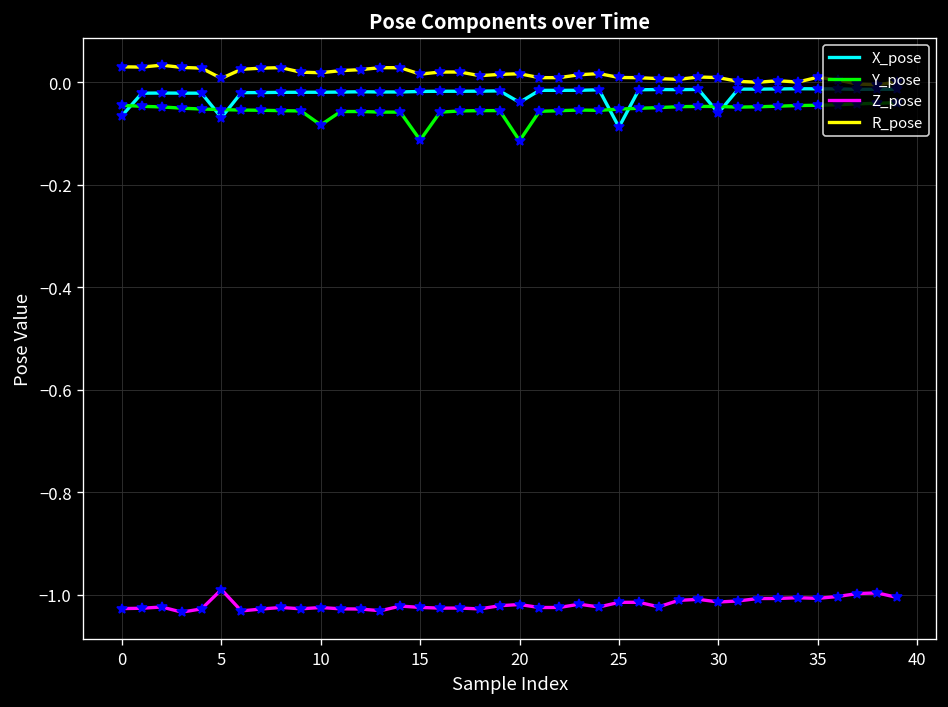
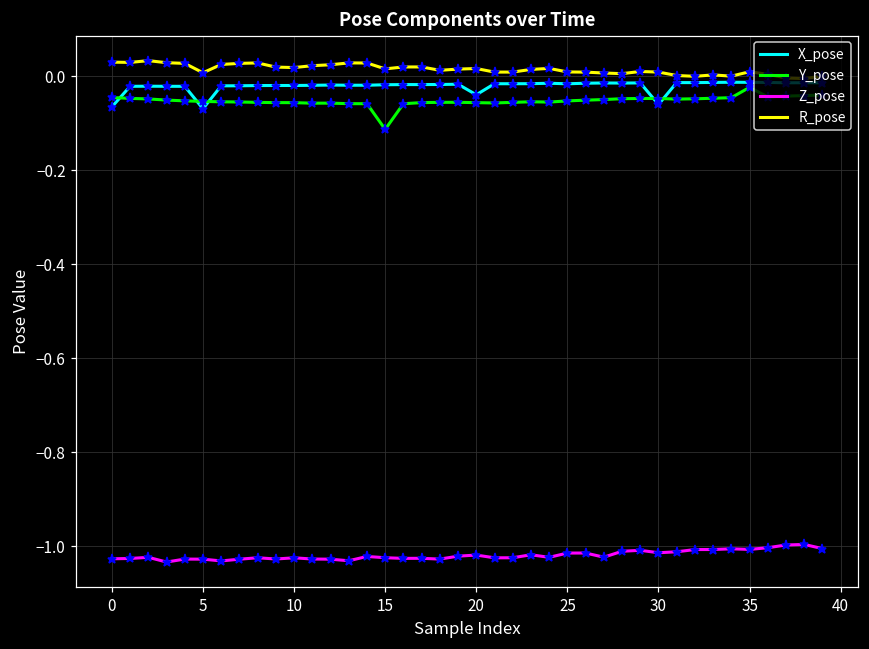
  {
    "X_pose": {
      "0": -0.07,
      "5": -0.07,
      "10": -0.02,
      "15": -0.02,
      "20": -0.04,
-     "25": -0.09,
+     "25": -0.02,
      "30": -0.06,
      "35": -0.01
    },
    "Y_pose": {
      "0": -0.05,
      "5": -0.05,
-     "10": -0.08,
+     "10": -0.06,
      "15": -0.11,
-     "20": -0.11,
+     "20": -0.06,
      "25": -0.05,
      "30": -0.05,
-     "35": -0.05
+     "35": -0.02
    },
    "Z_pose": {
      "0": -1.03,
-     "5": -0.99,
+     "5": -1.03,
      "10": -1.03,
      "15": -1.02,
      "20": -1.02,
      "25": -1.01,
      "30": -1.01,
      "35": -1.01
    },
    "R_pose": {
      "0": 0.03,
      "5": 0.01,
      "10": 0.02,
      "15": 0.02,
      "20": 0.02,
      "25": 0.01,
      "30": 0.01,
      "35": 0.01
    }
  }
